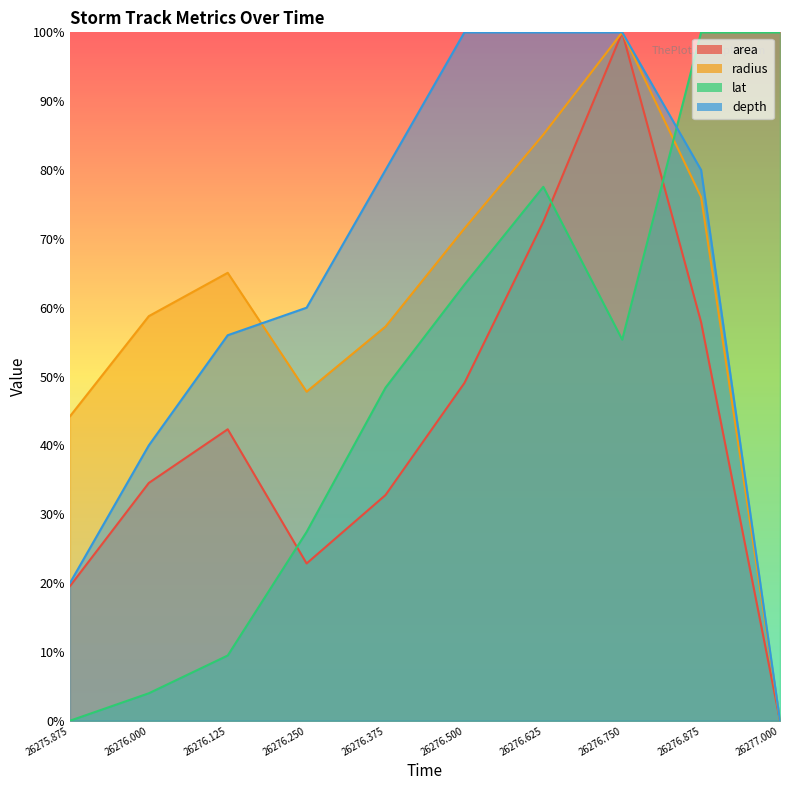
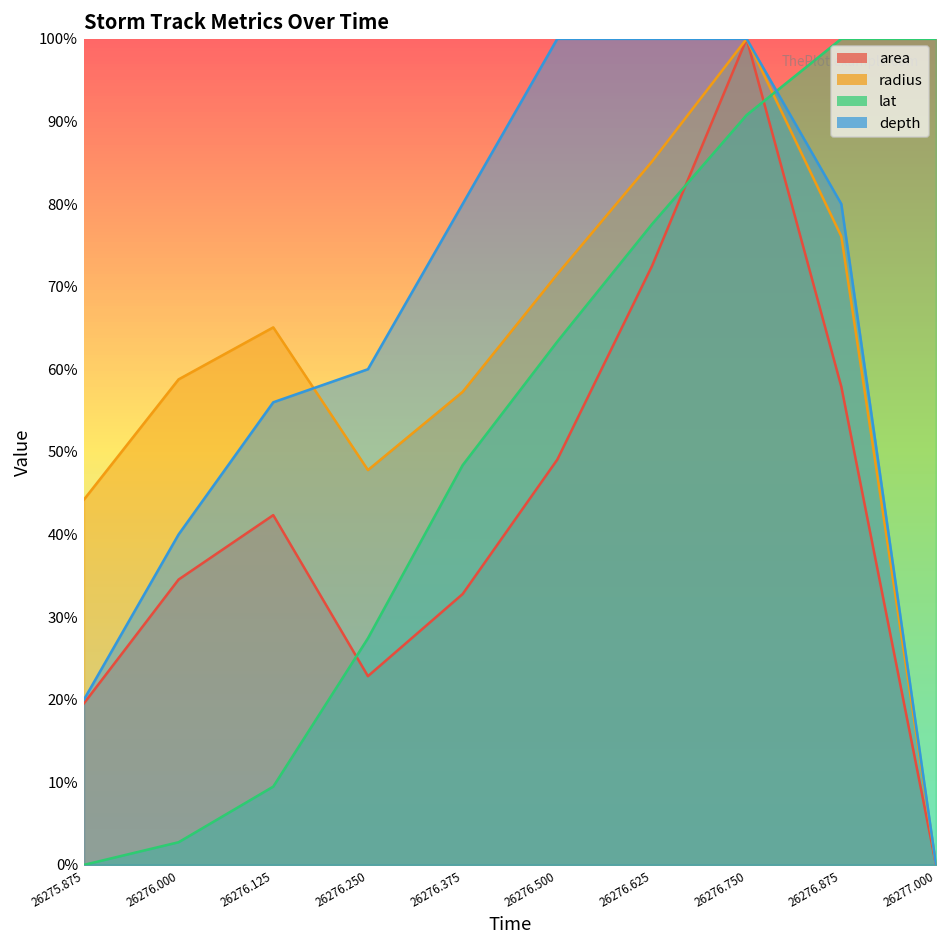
  {
    "area": {
      "26275.875": "20%",
      "26276.000": "35%",
      "26276.125": "42%",
      "26276.250": "23%",
      "26276.375": "33%",
      "26276.500": "49%",
      "26276.625": "72%",
      "26276.875": "58%"
    },
    "radius": {
      "26275.875": "44%",
      "26276.000": "59%",
      "26276.125": "65%",
      "26276.250": "48%",
      "26276.375": "57%",
      "26276.500": "72%",
      "26276.625": "85%",
      "26276.875": "76%"
    },
    "lat": {
      "26275.875": "0%",
-     "26276.000": "4%",
+     "26276.000": "3%",
      "26276.125": "9%",
      "26276.250": "27%",
      "26276.375": "48%",
      "26276.500": "63%",
      "26276.625": "78%",
-     "26276.750": "55%",
+     "26276.750": "91%",
      "26276.875": "100%",
      "26277.000": "100%"
    },
    "depth": {
      "26275.875": "20%",
      "26276.000": "40%",
      "26276.125": "56%",
      "26276.250": "60%",
      "26276.375": "80%",
      "26276.500": "100%",
      "26276.625": "100%",
      "26276.875": "80%"
    }
  }
